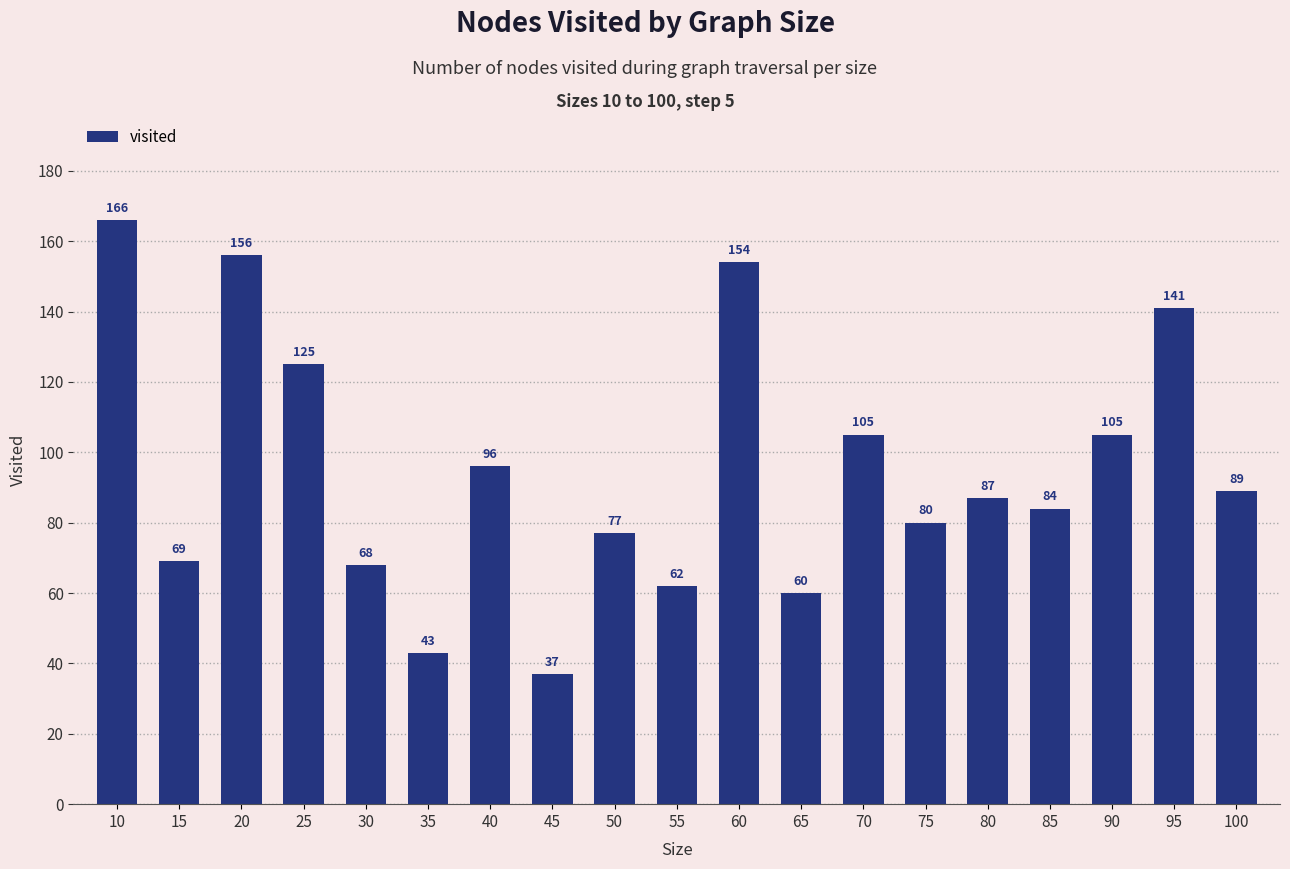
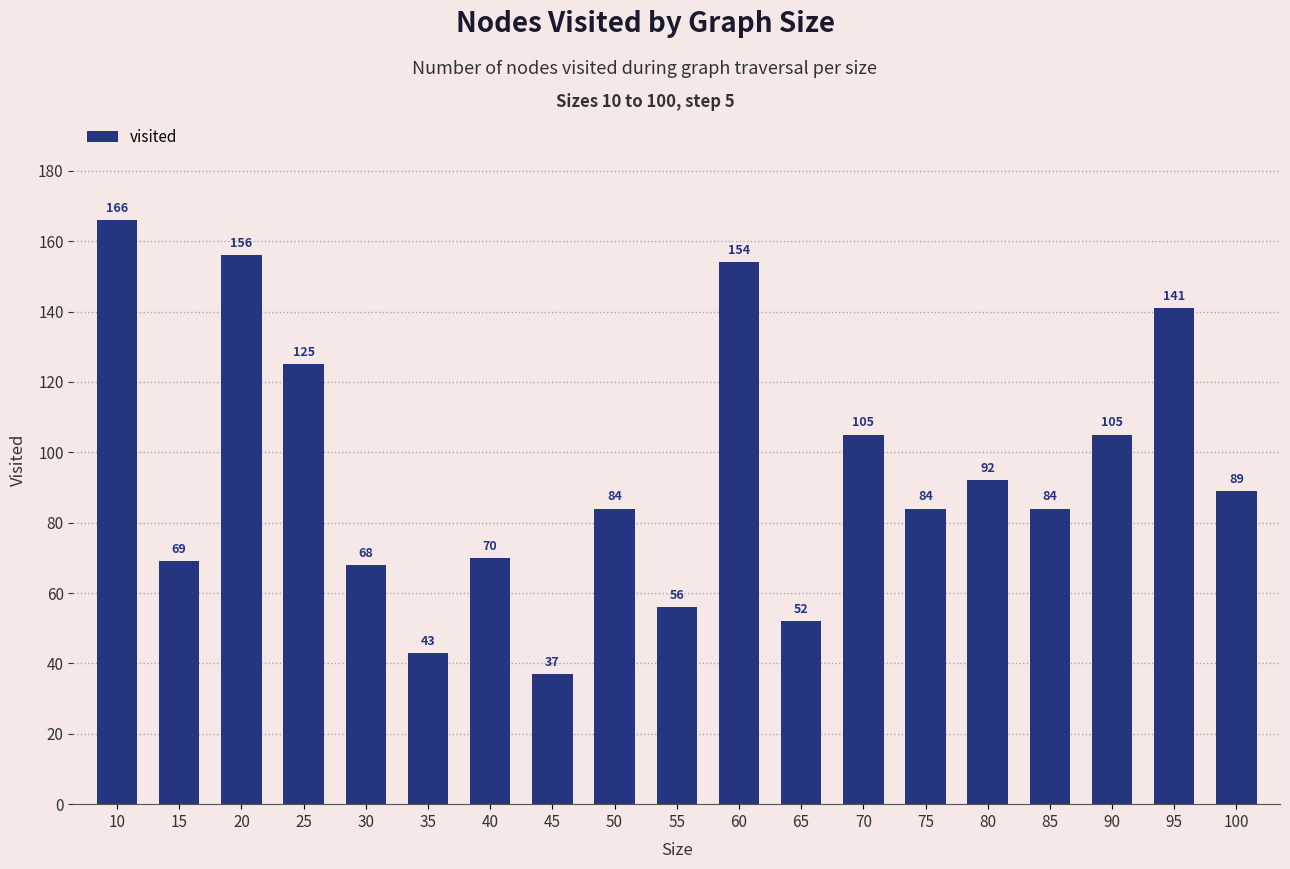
  {
    "10": 166,
    "15": 69,
    "20": 156,
    "25": 125,
    "30": 68,
    "35": 43,
-   "40": 96,
+   "40": 70,
    "45": 37,
-   "50": 77,
-   "55": 62,
+   "50": 84,
+   "55": 56,
    "60": 154,
-   "65": 60,
+   "65": 52,
    "70": 105,
-   "75": 80,
-   "80": 87,
+   "75": 84,
+   "80": 92,
    "85": 84,
    "90": 105,
    "95": 141,
    "100": 89
  }
